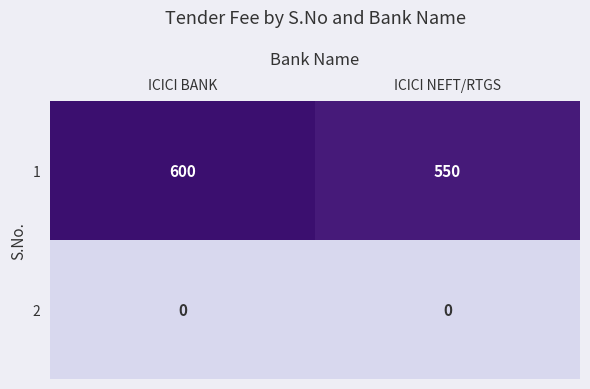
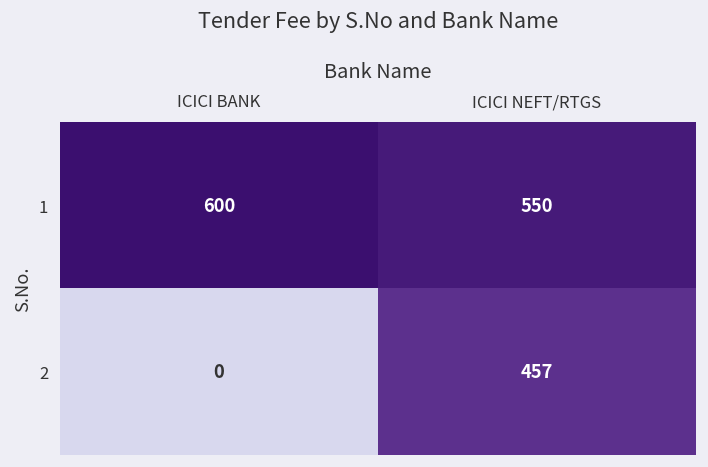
  {
    "1": {
      "ICICI BANK": 600,
      "ICICI NEFT/RTGS": 550
    },
    "2": {
      "ICICI BANK": 0,
-     "ICICI NEFT/RTGS": 0
+     "ICICI NEFT/RTGS": 457
    }
  }
